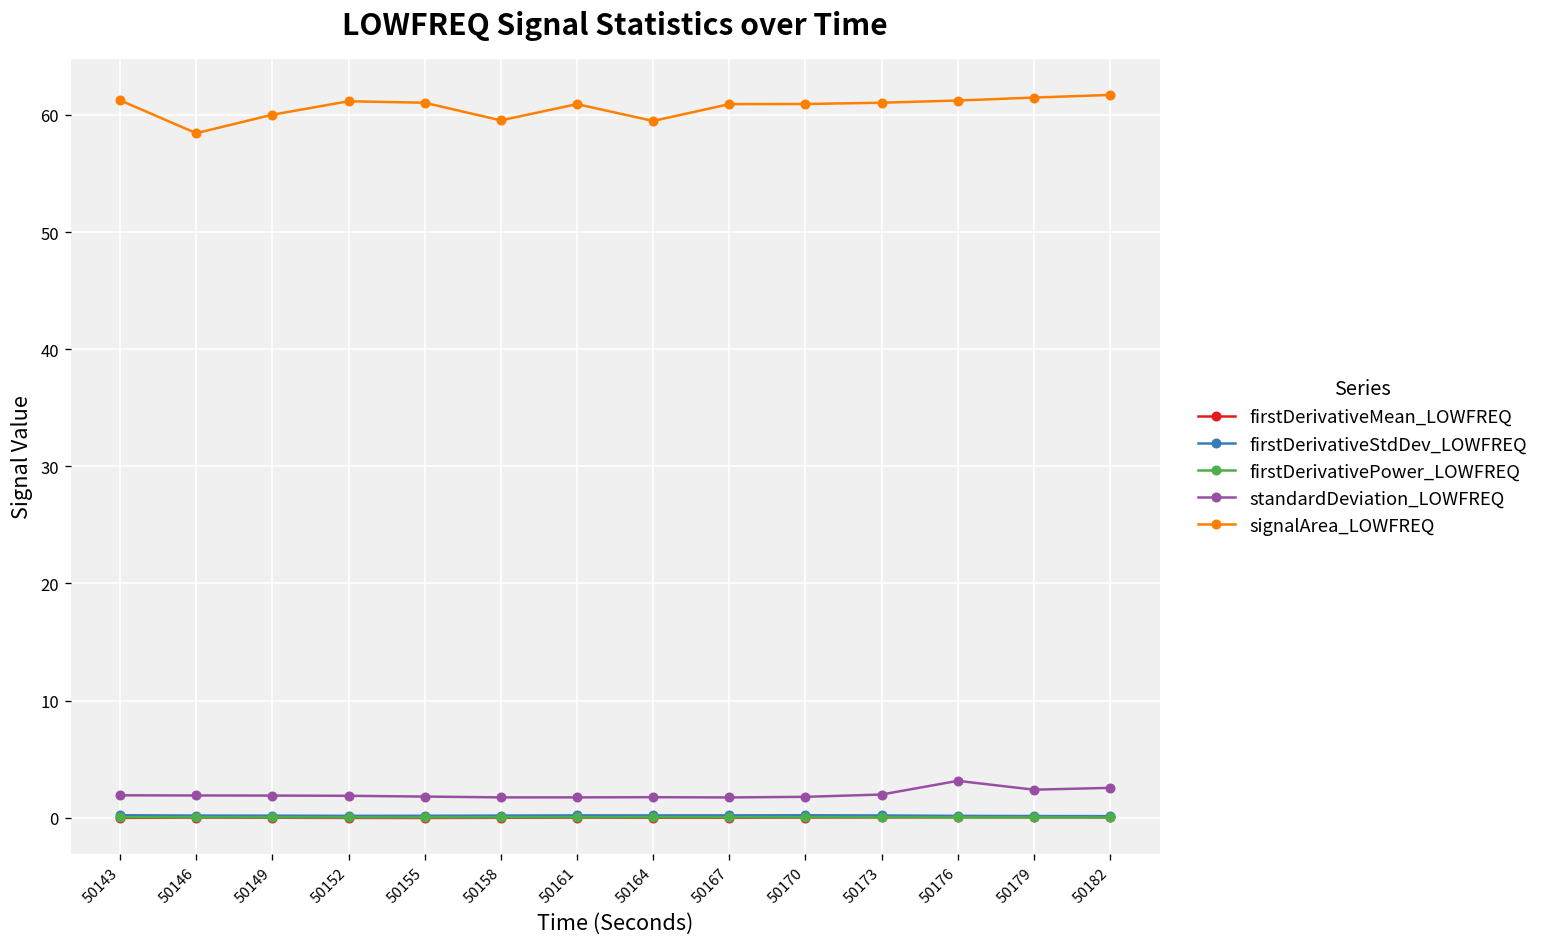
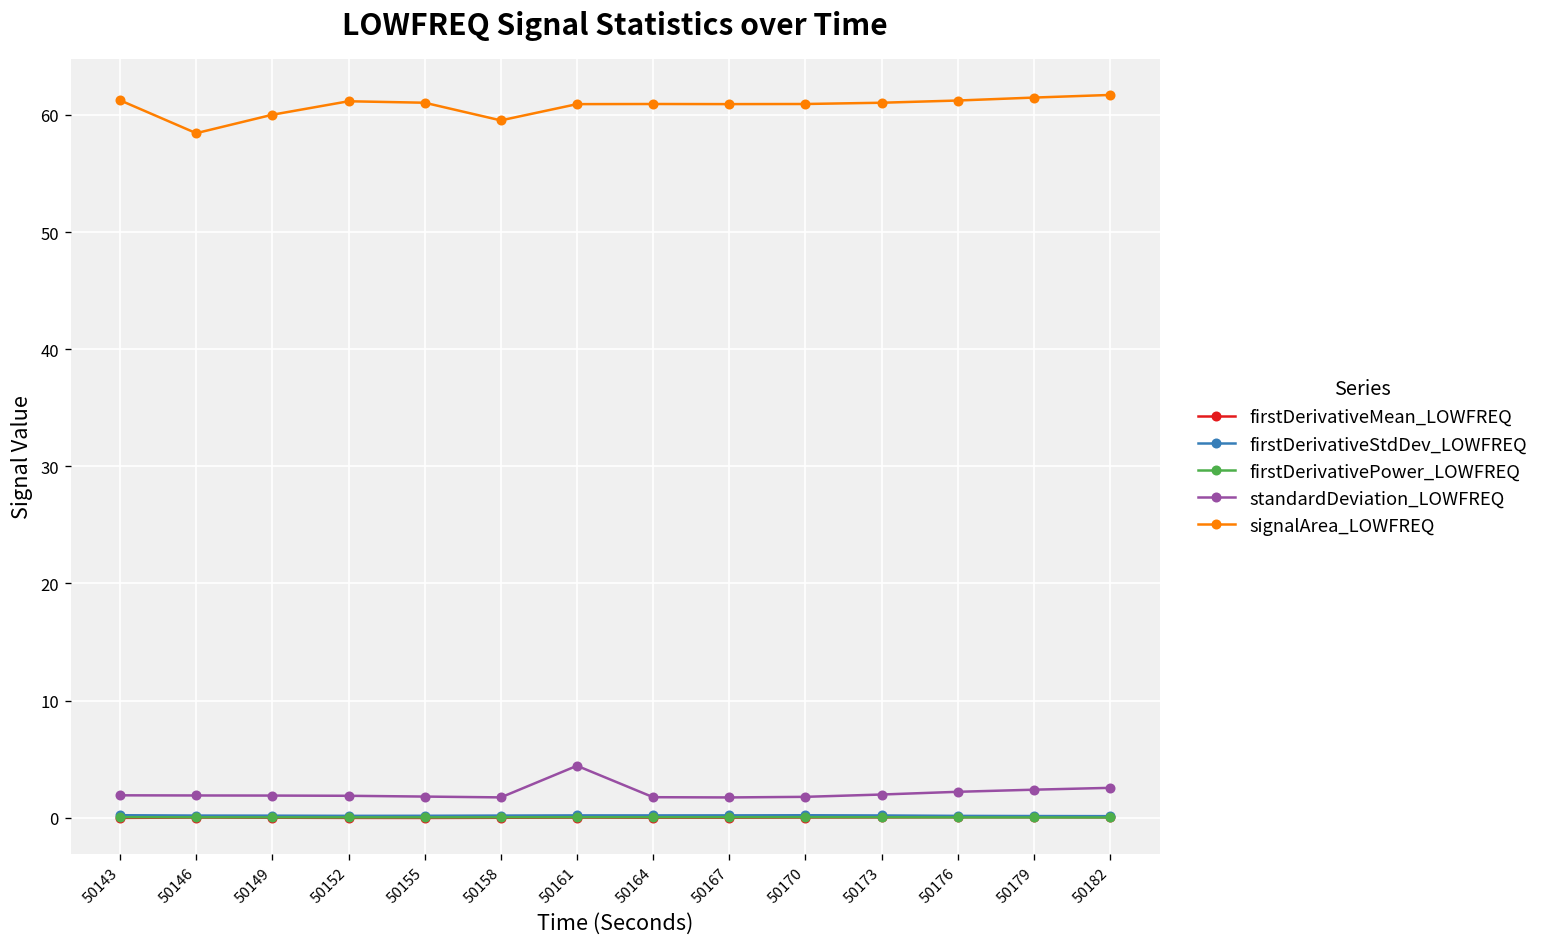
  {
    "standardDeviation_LOWFREQ": {
      "50143": 2,
      "50146": 2,
      "50149": 2,
      "50152": 2,
      "50155": 2,
      "50158": 2,
-     "50161": 2,
+     "50161": 4,
      "50164": 2,
      "50167": 2,
      "50170": 2,
      "50173": 2,
-     "50176": 3,
+     "50176": 2,
      "50179": 2,
      "50182": 3
    },
    "signalArea_LOWFREQ": {
      "50143": 61,
      "50146": 58,
      "50149": 60,
      "50152": 61,
      "50155": 61,
      "50158": 60,
      "50161": 61,
-     "50164": 59,
+     "50164": 61,
      "50167": 61,
      "50170": 61,
      "50173": 61,
      "50176": 61,
      "50179": 61,
      "50182": 62
    }
  }
